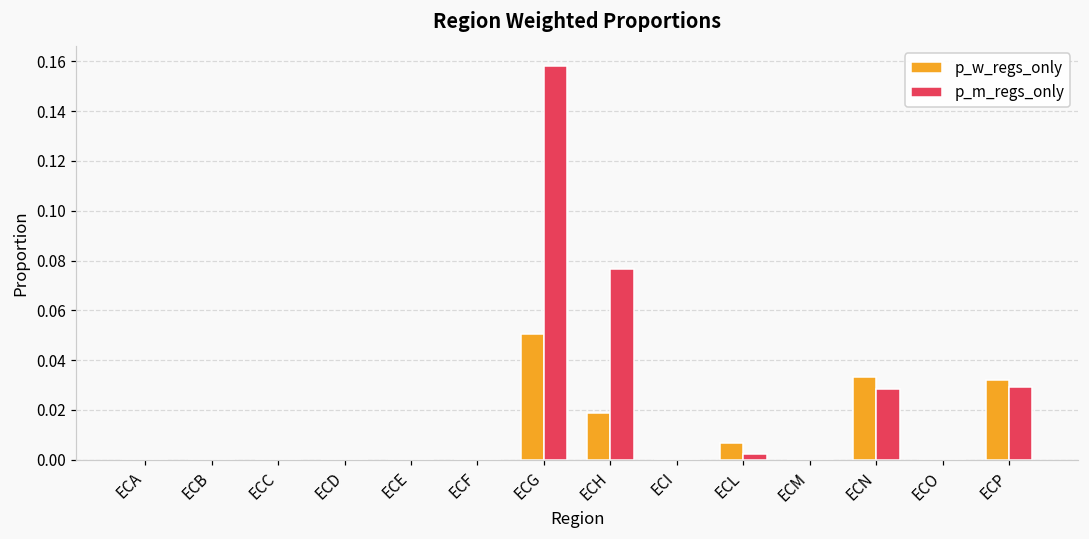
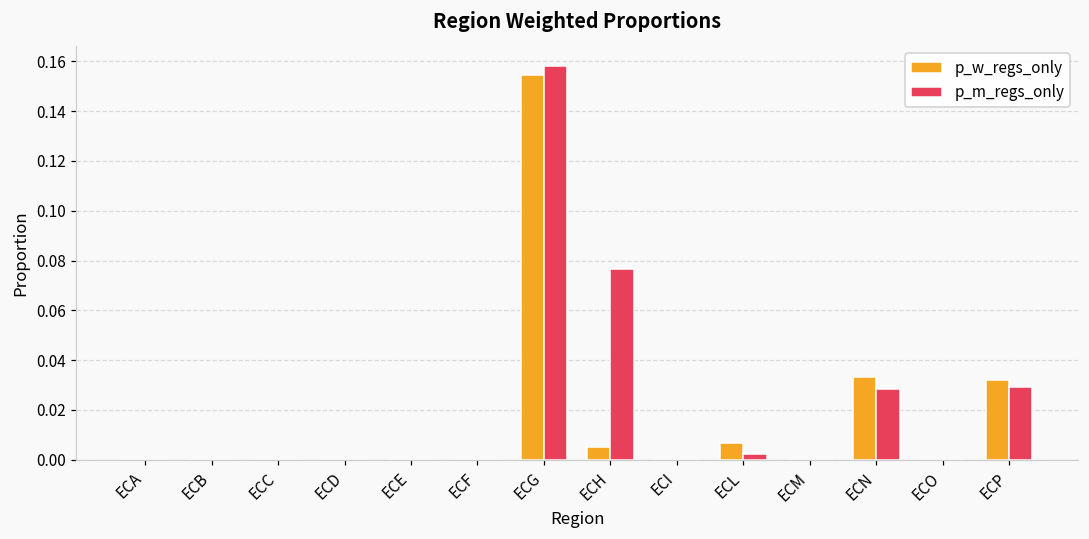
  {
    "p_w_regs_only": {
      "ECA": 0.000,
      "ECB": 0.000,
      "ECC": 0.000,
      "ECD": 0.000,
      "ECE": 0.000,
      "ECF": 0.000,
-     "ECG": 0.050,
-     "ECH": 0.019,
+     "ECG": 0.155,
+     "ECH": 0.005,
      "ECI": 0.000,
      "ECL": 0.007,
      "ECM": 0.000,
      "ECN": 0.033,
      "ECO": 0.000,
      "ECP": 0.032
    },
    "p_m_regs_only": {
      "ECA": 0.000,
      "ECB": 0.000,
      "ECC": 0.000,
      "ECD": 0.000,
      "ECE": 0.000,
      "ECF": 0.000,
      "ECG": 0.158,
      "ECH": 0.077,
      "ECI": 0.000,
      "ECL": 0.003,
      "ECM": 0.000,
      "ECN": 0.028,
      "ECO": 0.000,
      "ECP": 0.029
    }
  }
